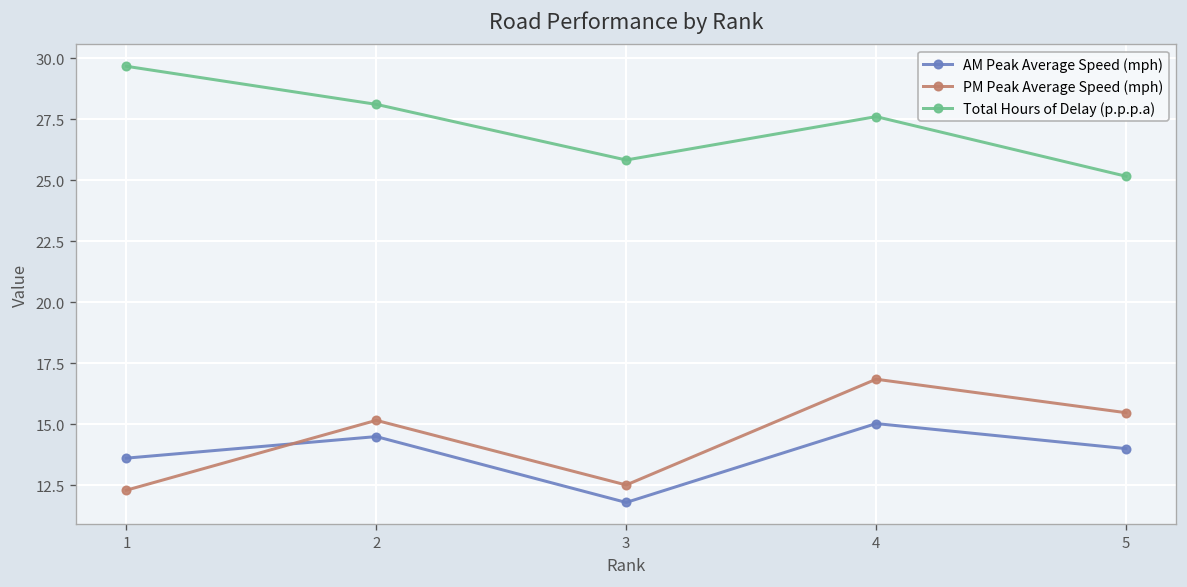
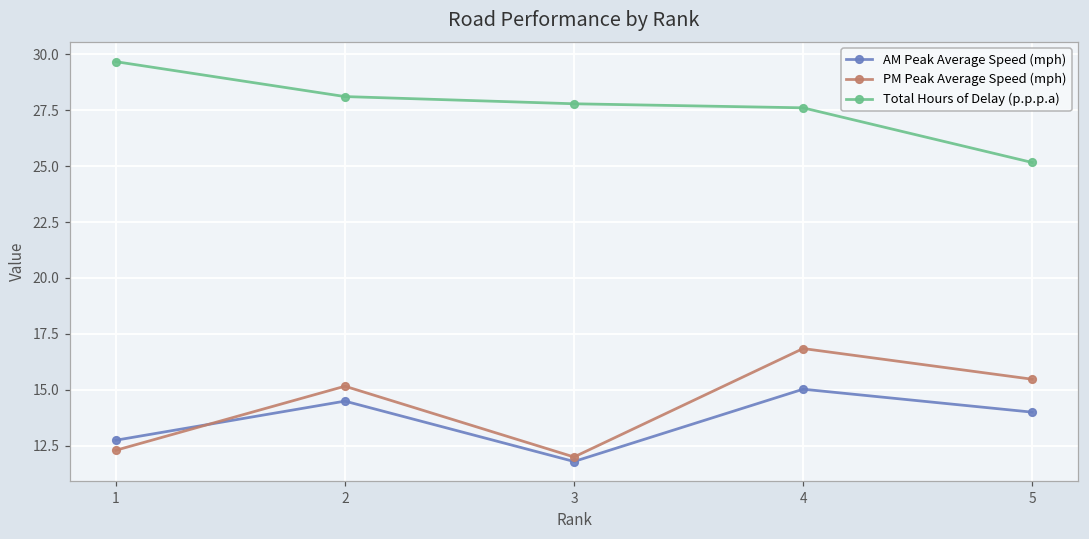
  {
    "AM Peak Average Speed (mph)": {
-     "1": 13.6,
+     "1": 12.7,
      "2": 14.5,
      "3": 11.8,
      "4": 15.0,
      "5": 14.0
    },
    "PM Peak Average Speed (mph)": {
      "1": 12.3,
      "2": 15.2,
-     "3": 12.5,
+     "3": 12.0,
      "4": 16.8,
      "5": 15.5
    },
    "Total Hours of Delay (p.p.p.a)": {
      "1": 29.7,
      "2": 28.1,
-     "3": 25.8,
+     "3": 27.8,
      "4": 27.6,
      "5": 25.2
    }
  }
